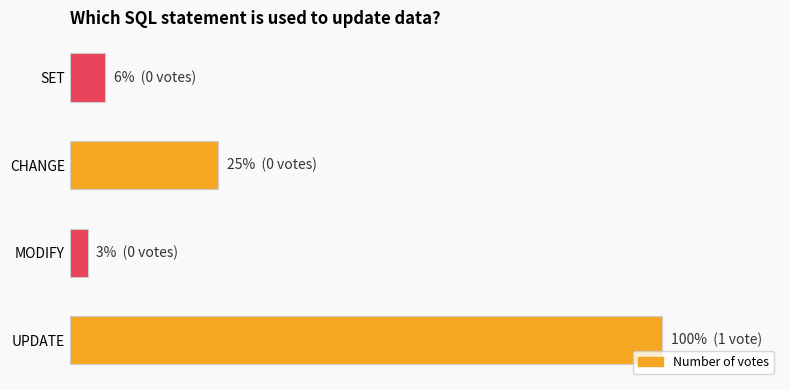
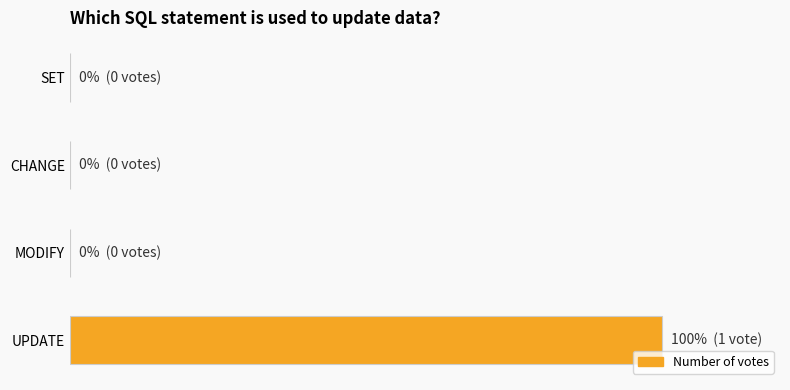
  {
-   "SET": "6%",
-   "CHANGE": "25%",
-   "MODIFY": "3%",
+   "SET": "0%",
+   "CHANGE": "0%",
+   "MODIFY": "0%",
    "UPDATE": "100%"
  }
